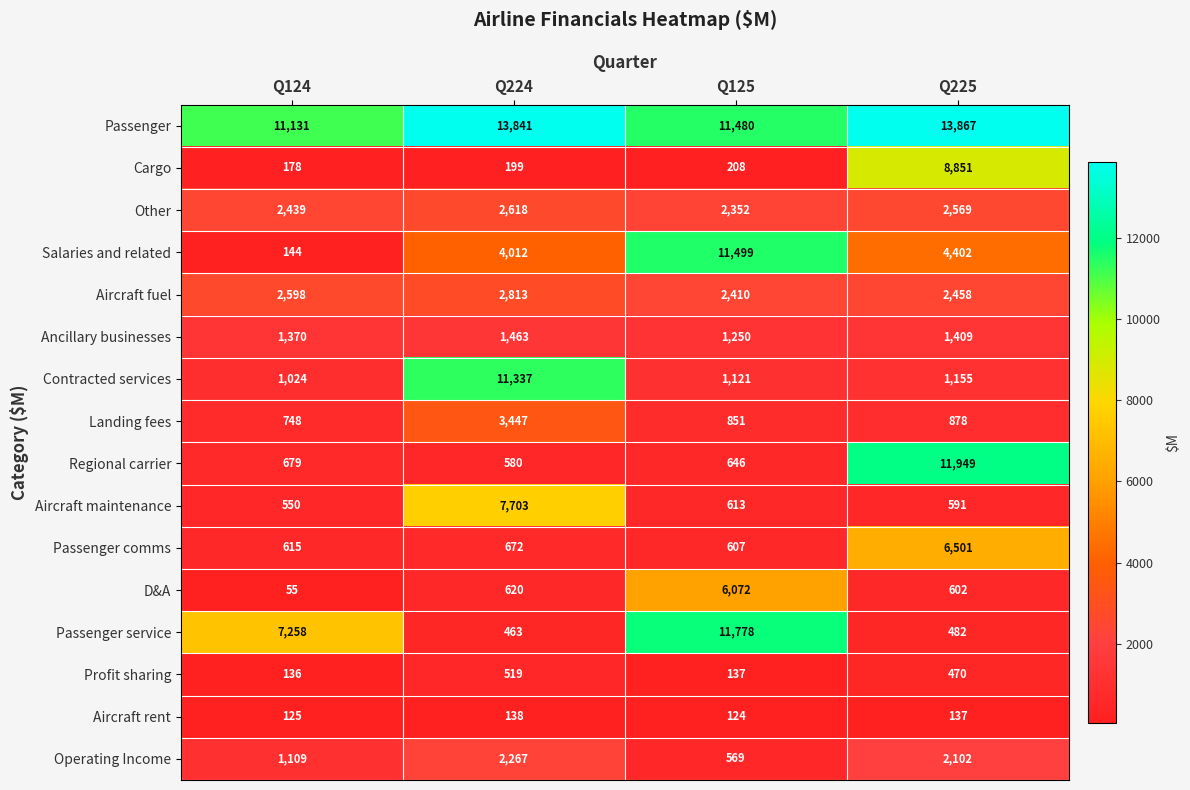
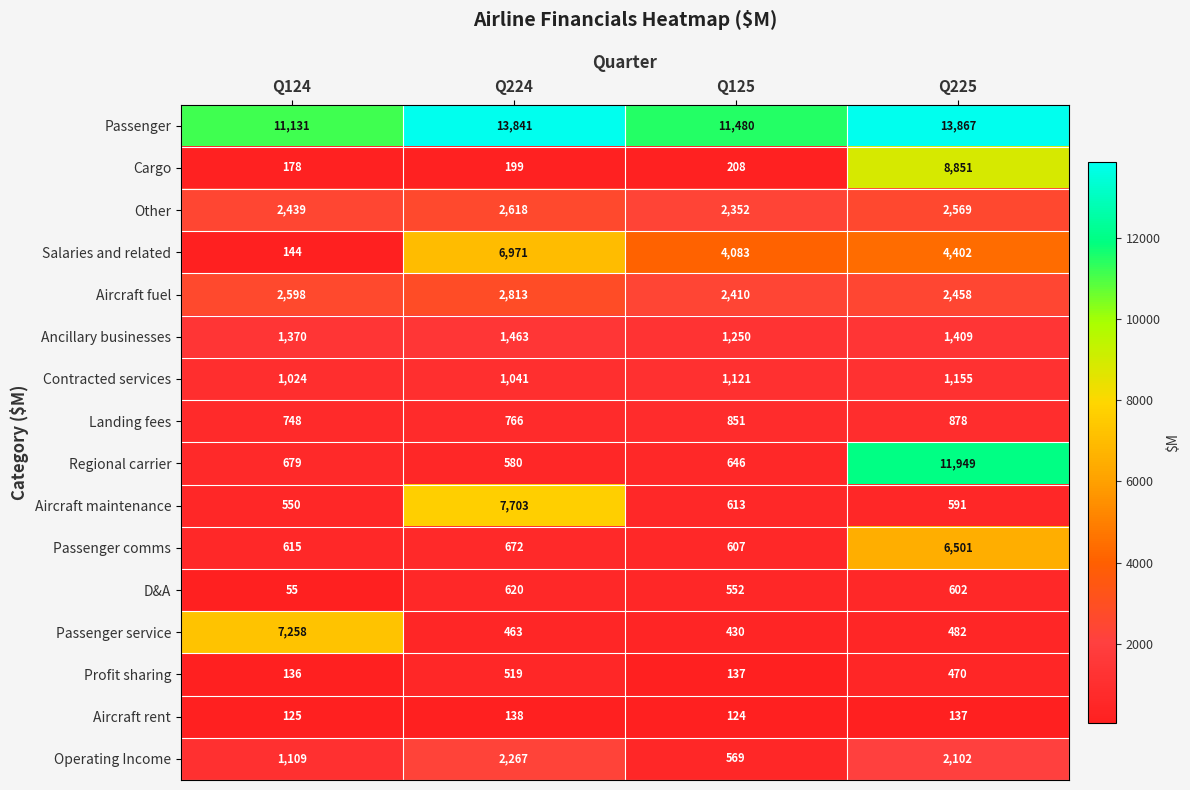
  {
    "Passenger": {
      "Q124": "11,131",
      "Q224": "13,841",
      "Q125": "11,480",
      "Q225": "13,867"
    },
    "Cargo": {
      "Q124": "178",
      "Q224": "199",
      "Q125": "208",
      "Q225": "8,851"
    },
    "Other": {
      "Q124": "2,439",
      "Q224": "2,618",
      "Q125": "2,352",
      "Q225": "2,569"
    },
    "Salaries and related": {
      "Q124": "144",
-     "Q224": "4,012",
-     "Q125": "11,499",
+     "Q224": "6,971",
+     "Q125": "4,083",
      "Q225": "4,402"
    },
    "Aircraft fuel": {
      "Q124": "2,598",
      "Q224": "2,813",
      "Q125": "2,410",
      "Q225": "2,458"
    },
    "Ancillary businesses": {
      "Q124": "1,370",
      "Q224": "1,463",
      "Q125": "1,250",
      "Q225": "1,409"
    },
    "Contracted services": {
      "Q124": "1,024",
-     "Q224": "11,337",
+     "Q224": "1,041",
      "Q125": "1,121",
      "Q225": "1,155"
    },
    "Landing fees": {
      "Q124": "748",
-     "Q224": "3,447",
+     "Q224": "766",
      "Q125": "851",
      "Q225": "878"
    },
    "Regional carrier": {
      "Q124": "679",
      "Q224": "580",
      "Q125": "646",
      "Q225": "11,949"
    },
    "Aircraft maintenance": {
      "Q124": "550",
      "Q224": "7,703",
      "Q125": "613",
      "Q225": "591"
    },
    "Passenger comms": {
      "Q124": "615",
      "Q224": "672",
      "Q125": "607",
      "Q225": "6,501"
    },
    "D&A": {
      "Q124": "55",
      "Q224": "620",
-     "Q125": "6,072",
+     "Q125": "552",
      "Q225": "602"
    },
    "Passenger service": {
      "Q124": "7,258",
      "Q224": "463",
-     "Q125": "11,778",
+     "Q125": "430",
      "Q225": "482"
    },
    "Profit sharing": {
      "Q124": "136",
      "Q224": "519",
      "Q125": "137",
      "Q225": "470"
    },
    "Aircraft rent": {
      "Q124": "125",
      "Q224": "138",
      "Q125": "124",
      "Q225": "137"
    },
    "Operating Income": {
      "Q124": "1,109",
      "Q224": "2,267",
      "Q125": "569",
      "Q225": "2,102"
    }
  }
